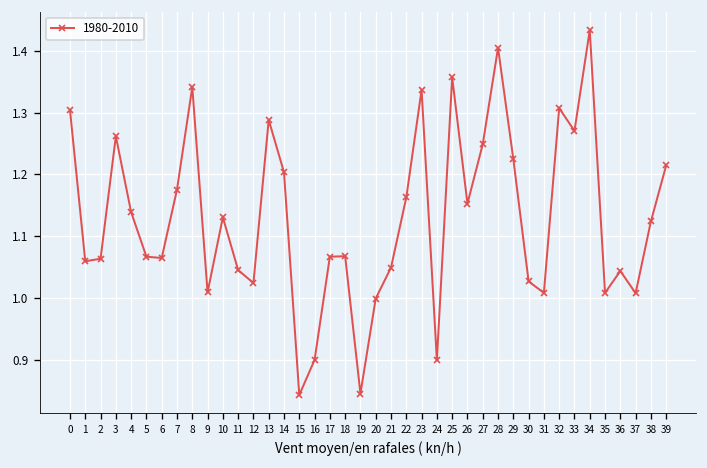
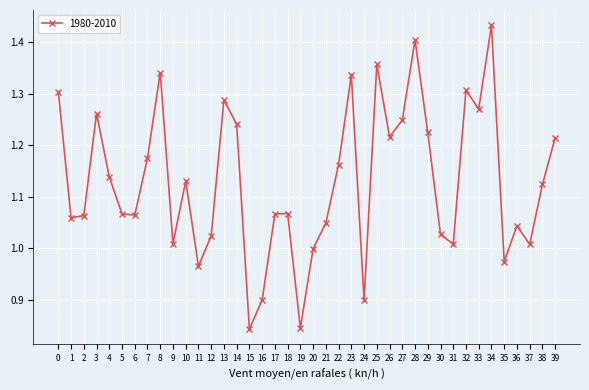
  {
    "0": 1.30,
    "1": 1.06,
    "2": 1.06,
    "3": 1.26,
    "4": 1.14,
    "5": 1.07,
    "6": 1.06,
    "7": 1.18,
    "8": 1.34,
    "9": 1.01,
    "10": 1.13,
-   "11": 1.04,
+   "11": 0.97,
    "12": 1.02,
    "13": 1.29,
-   "14": 1.20,
+   "14": 1.24,
    "15": 0.84,
    "16": 0.90,
    "17": 1.07,
    "18": 1.07,
    "19": 0.84,
    "20": 1.00,
    "21": 1.05,
    "22": 1.16,
    "23": 1.34,
    "24": 0.90,
    "25": 1.36,
-   "26": 1.15,
+   "26": 1.22,
    "27": 1.25,
    "28": 1.40,
    "29": 1.22,
    "30": 1.03,
    "31": 1.01,
    "32": 1.31,
    "33": 1.27,
    "34": 1.43,
-   "35": 1.01,
+   "35": 0.97,
    "36": 1.04,
    "37": 1.01,
    "38": 1.12,
    "39": 1.21
  }
